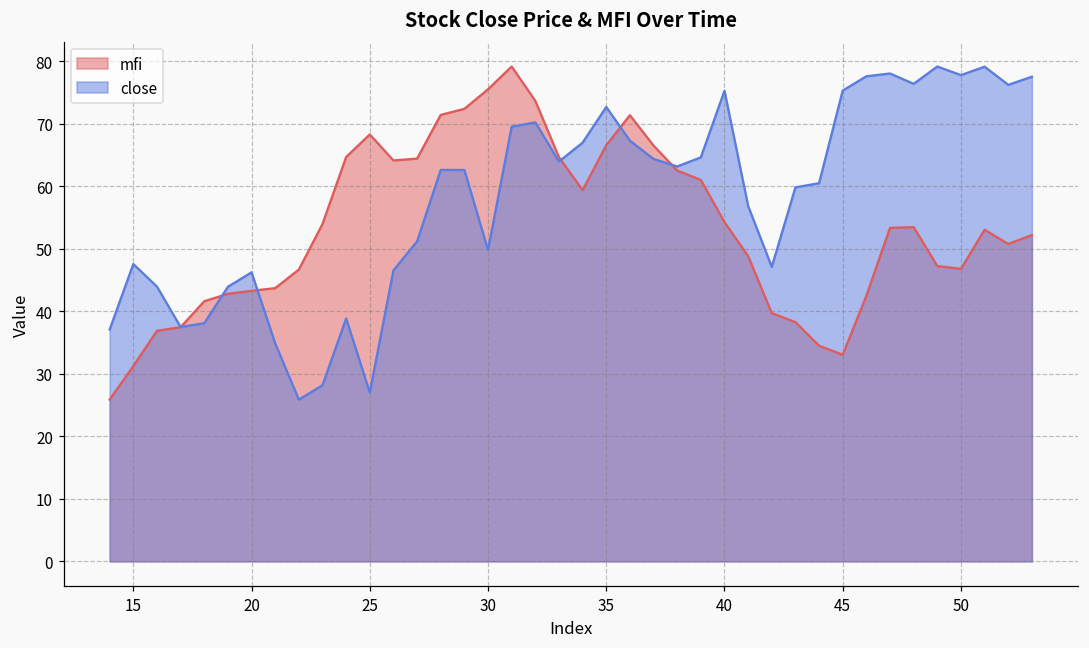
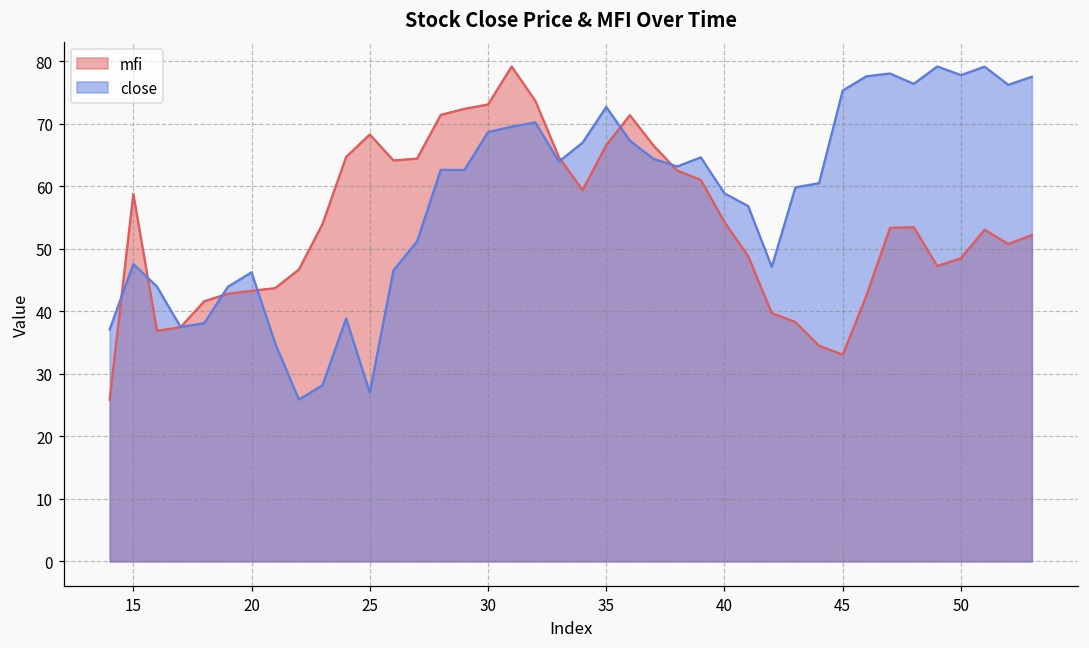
  {
    "mfi": {
-     "15": 31,
+     "15": 59,
      "20": 43,
      "25": 68,
-     "30": 75,
+     "30": 73,
      "35": 67,
      "40": 54,
      "45": 33,
-     "50": 47
+     "50": 48
    },
    "close": {
      "15": 48,
      "20": 46,
      "25": 27,
-     "30": 50,
+     "30": 69,
      "35": 73,
-     "40": 75,
+     "40": 59,
      "45": 75,
      "50": 78
    }
  }
